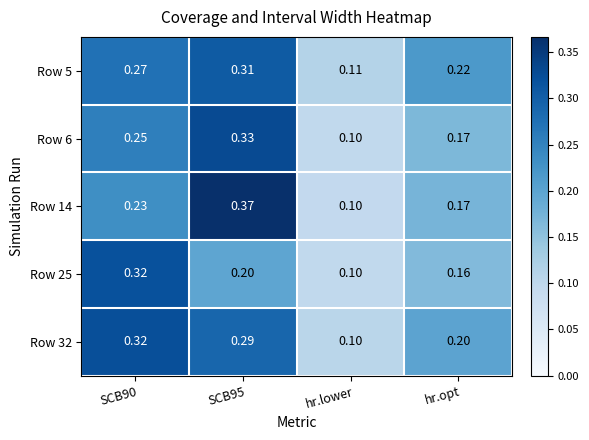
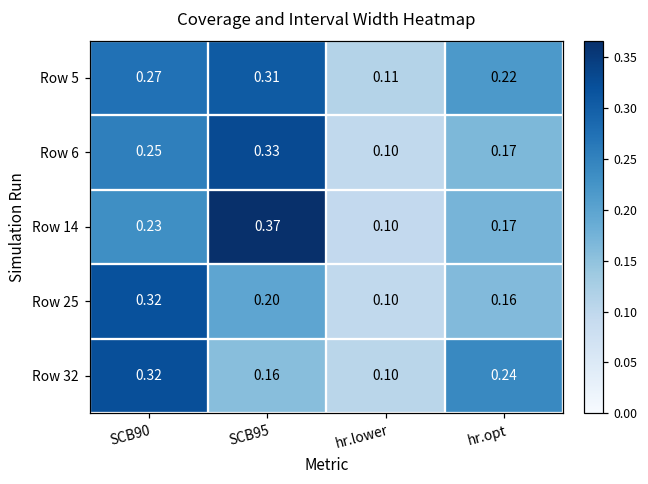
  {
    "Row 5": {
      "SCB90": 0.27,
      "SCB95": 0.31,
      "hr.lower": 0.11,
      "hr.opt": 0.22
    },
    "Row 6": {
      "SCB90": 0.25,
      "SCB95": 0.33,
      "hr.lower": 0.10,
      "hr.opt": 0.17
    },
    "Row 14": {
      "SCB90": 0.23,
      "SCB95": 0.37,
      "hr.lower": 0.10,
      "hr.opt": 0.17
    },
    "Row 25": {
      "SCB90": 0.32,
      "SCB95": 0.20,
      "hr.lower": 0.10,
      "hr.opt": 0.16
    },
    "Row 32": {
      "SCB90": 0.32,
-     "SCB95": 0.29,
+     "SCB95": 0.16,
      "hr.lower": 0.10,
-     "hr.opt": 0.20
+     "hr.opt": 0.24
    }
  }
